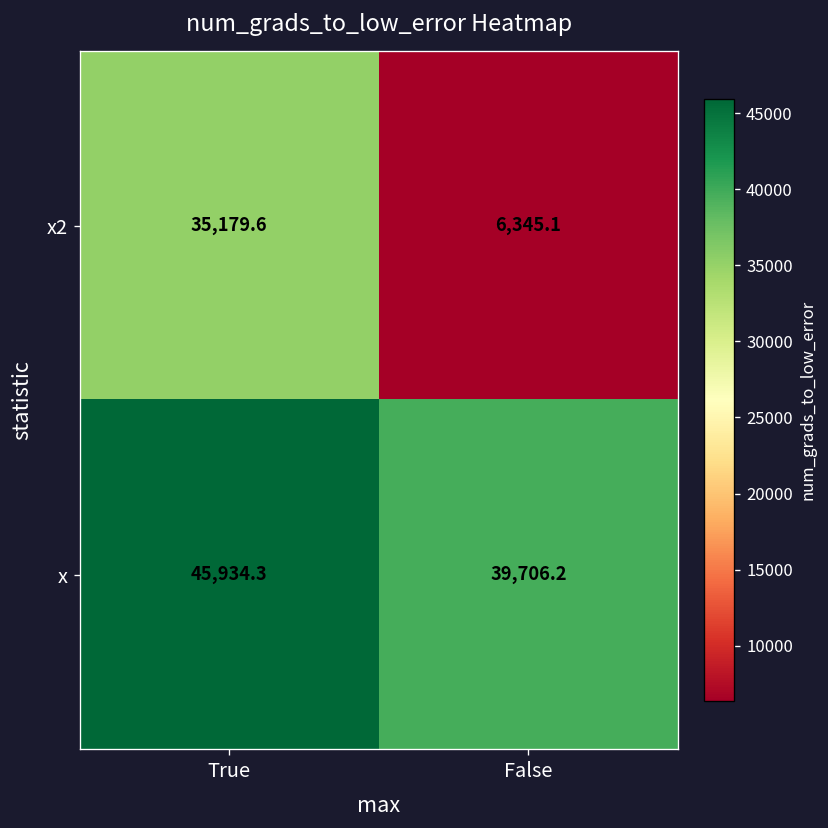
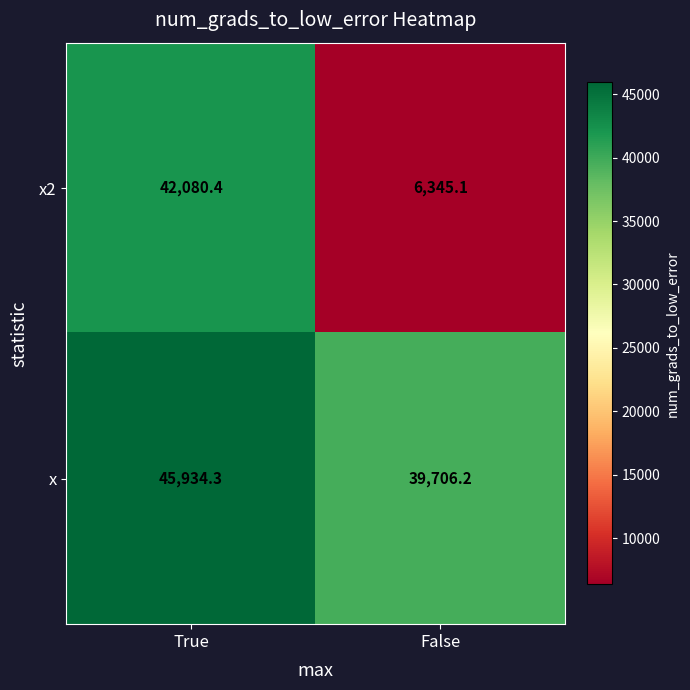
  {
    "x2": {
-     "True": "35,179.6",
+     "True": "42,080.4",
      "False": "6,345.1"
    },
    "x": {
      "True": "45,934.3",
      "False": "39,706.2"
    }
  }
